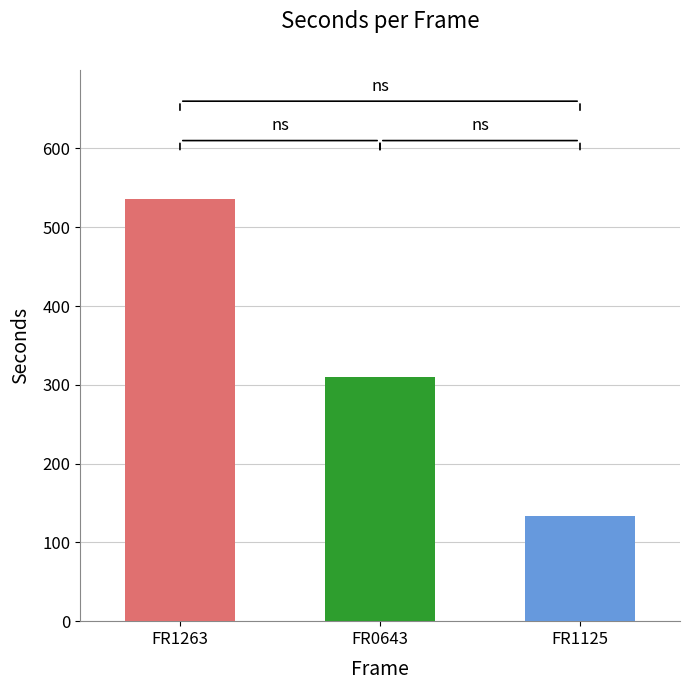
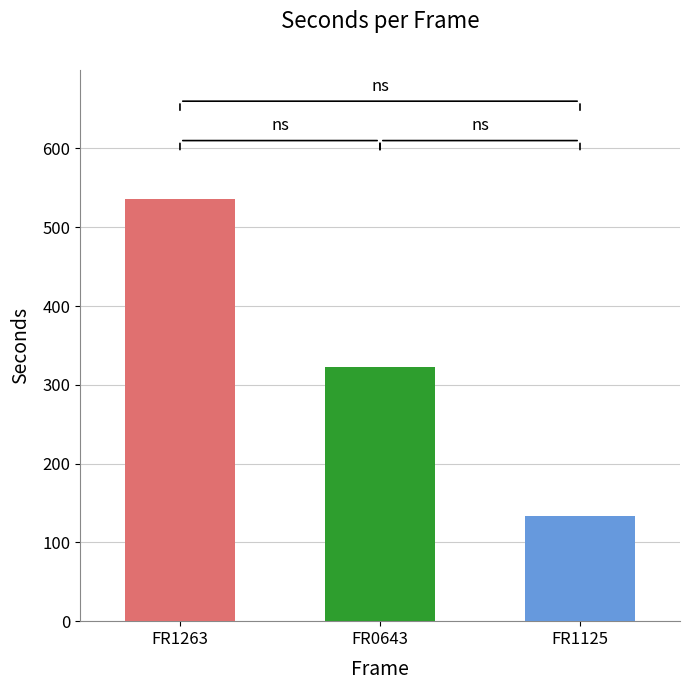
  {
    "FR1263": 540,
-   "FR0643": 310,
+   "FR0643": 320,
    "FR1125": 130
  }
